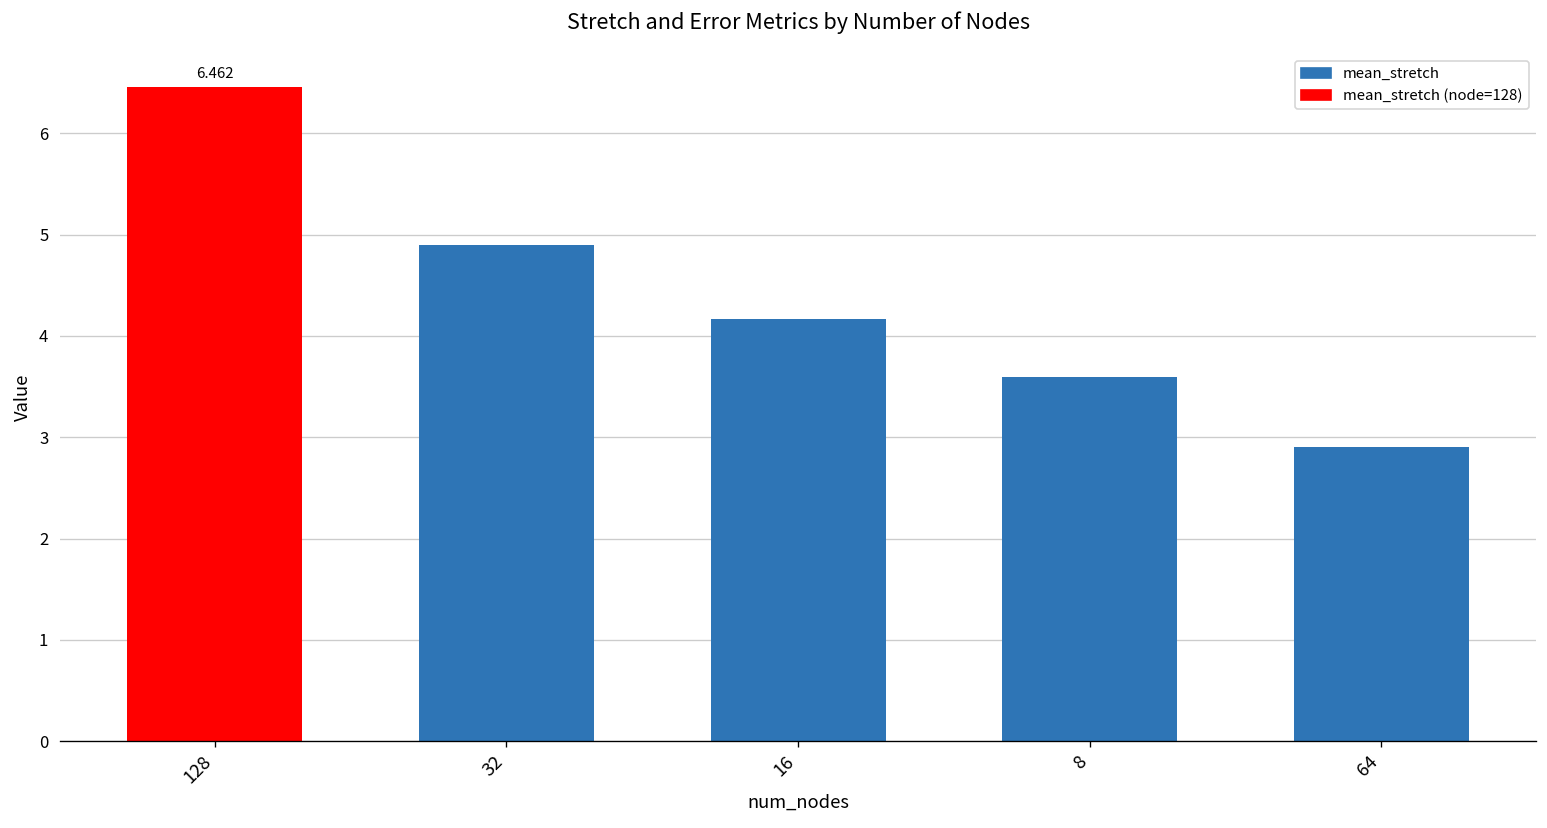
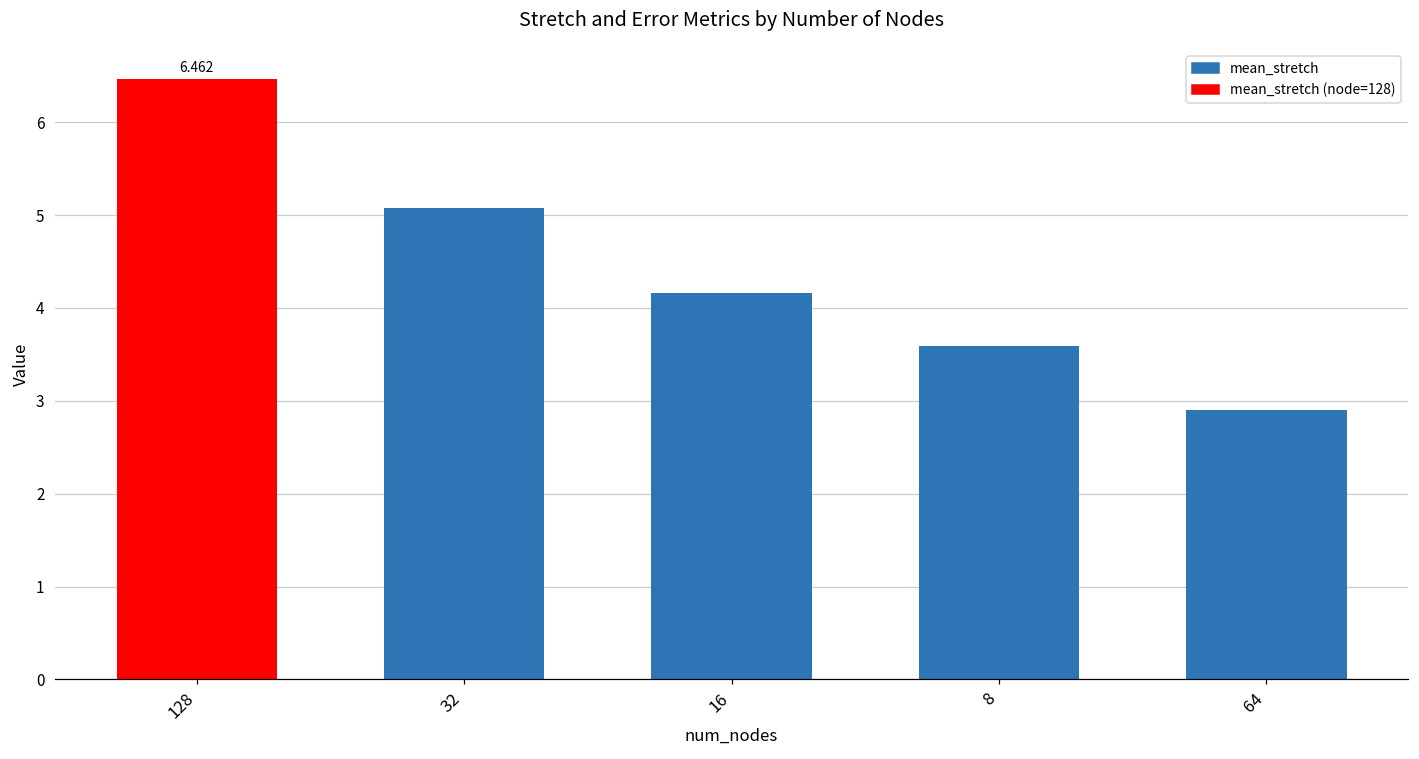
  {
-   "32": 4.9,
+   "32": 5.1,
    "16": 4.2,
    "8": 3.6,
    "64": 2.9
  }
